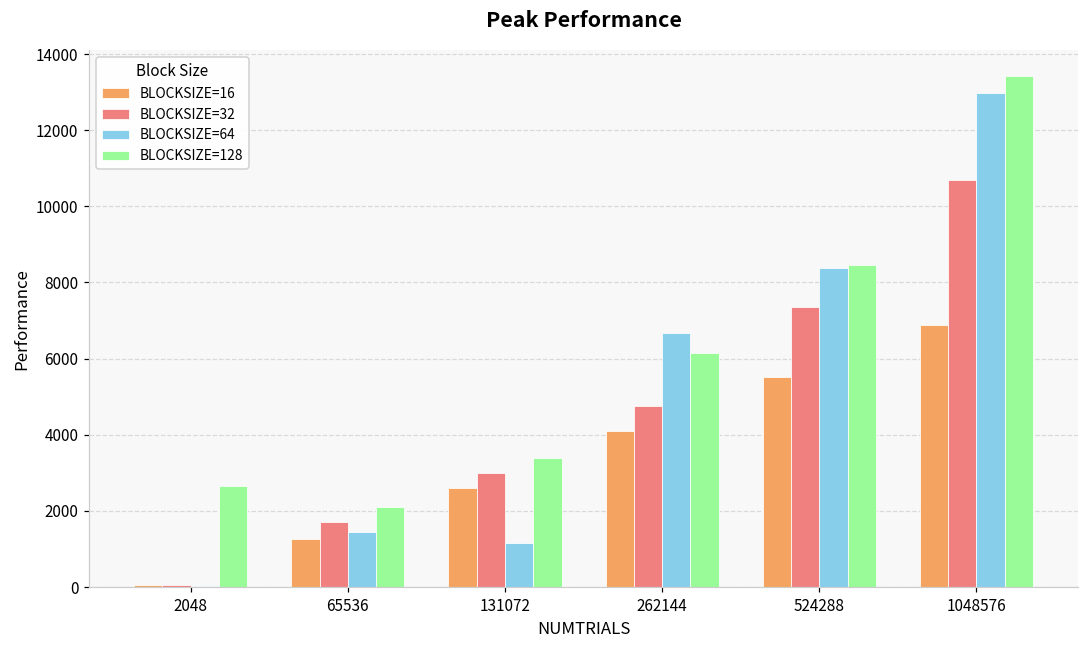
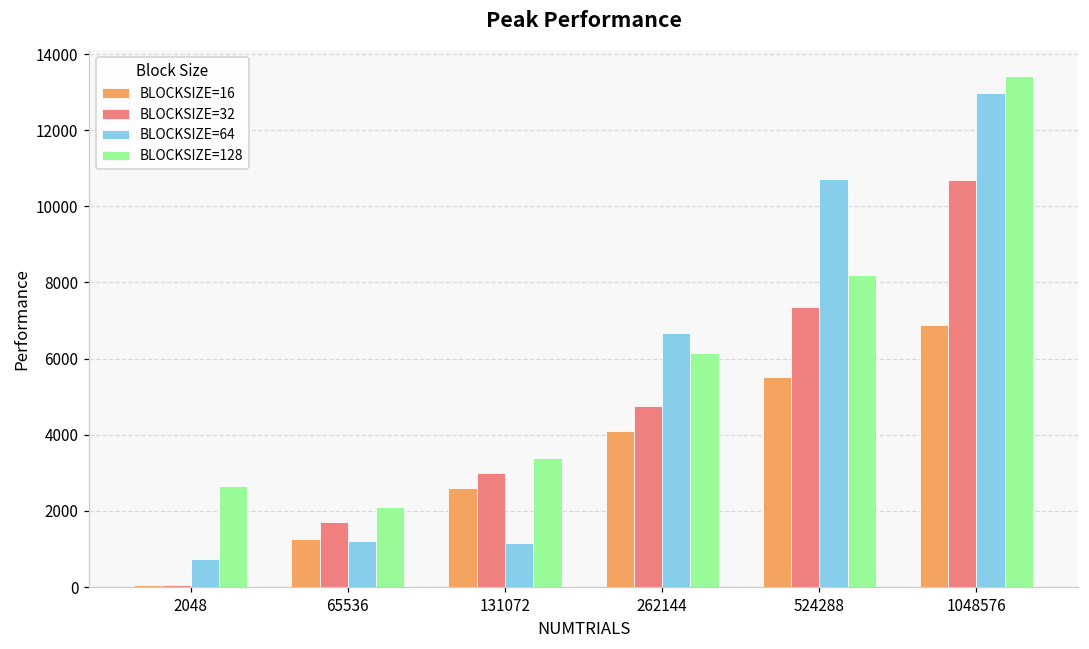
  {
    "BLOCKSIZE=64": {
-     "2048": 0,
-     "65536": 1500,
+     "2048": 700,
+     "65536": 1200,
      "131072": 1200,
      "262144": 6700,
-     "524288": 8400,
+     "524288": 10700,
      "1048576": 13000
    },
    "BLOCKSIZE=128": {
      "2048": 2600,
      "65536": 2100,
      "131072": 3400,
      "262144": 6200,
-     "524288": 8500,
+     "524288": 8200,
      "1048576": 13400
    }
  }
